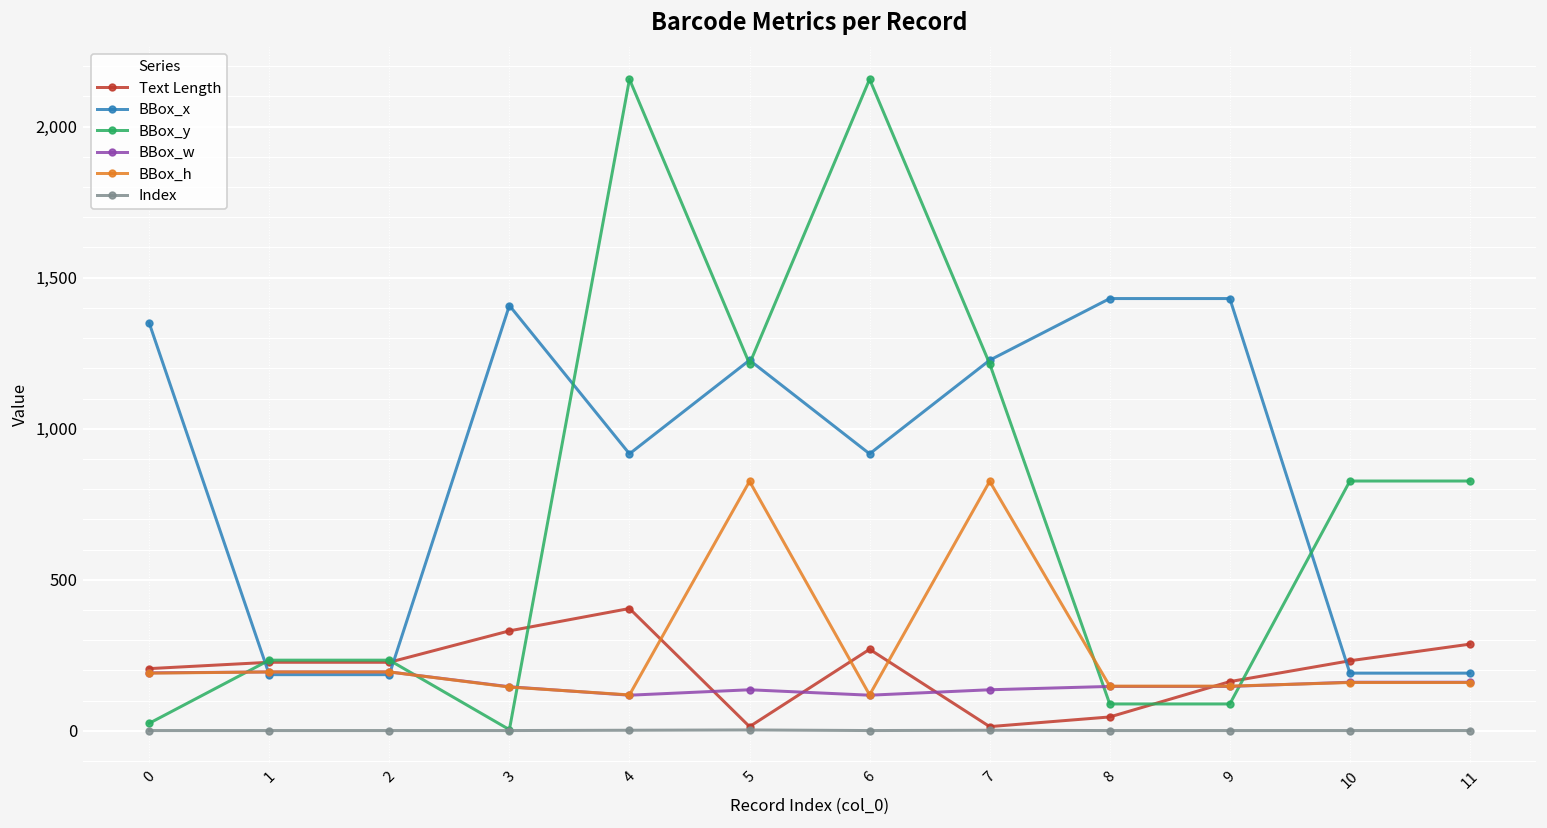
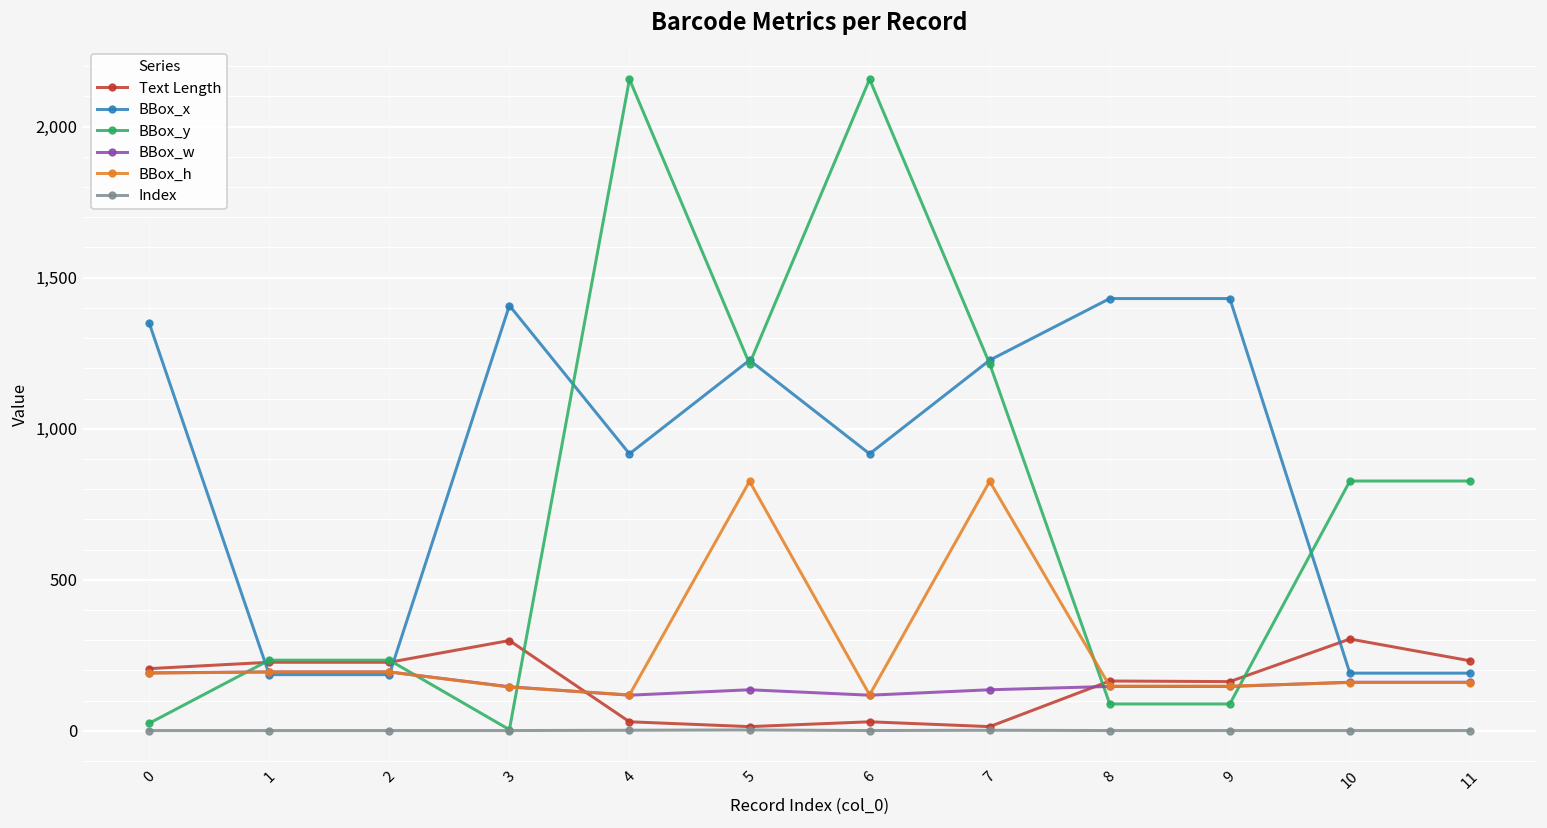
  {
    "Text Length": {
      "0": "210",
-     "3": "330",
-     "4": "410",
+     "3": "300",
+     "4": "30",
      "5": "10",
-     "6": "270",
+     "6": "30",
      "7": "10",
-     "8": "50",
+     "8": "170",
      "9": "160",
-     "10": "230",
-     "11": "290"
+     "10": "300",
+     "11": "230"
    },
    "BBox_x": {
      "0": "1,350",
      "3": "1,410",
      "4": "920",
      "5": "1,230",
      "6": "920",
      "7": "1,230",
      "8": "1,430",
      "9": "1,430",
      "10": "190",
      "11": "190"
    },
    "BBox_y": {
      "0": "30",
      "4": "2,160",
      "5": "1,220",
      "6": "2,160",
      "7": "1,220",
      "8": "90",
      "9": "90",
      "10": "830",
      "11": "830"
    },
    "BBox_w": {
      "5": "140",
      "7": "140"
    },
    "BBox_h": {
      "5": "830",
      "7": "830"
    },
    "Index": {
      "0": "0",
      "1": "0",
      "2": "0",
      "4": "0",
      "5": "0",
      "6": "0",
      "7": "0",
      "8": "0",
      "9": "0",
      "10": "0",
      "11": "0"
    }
  }
